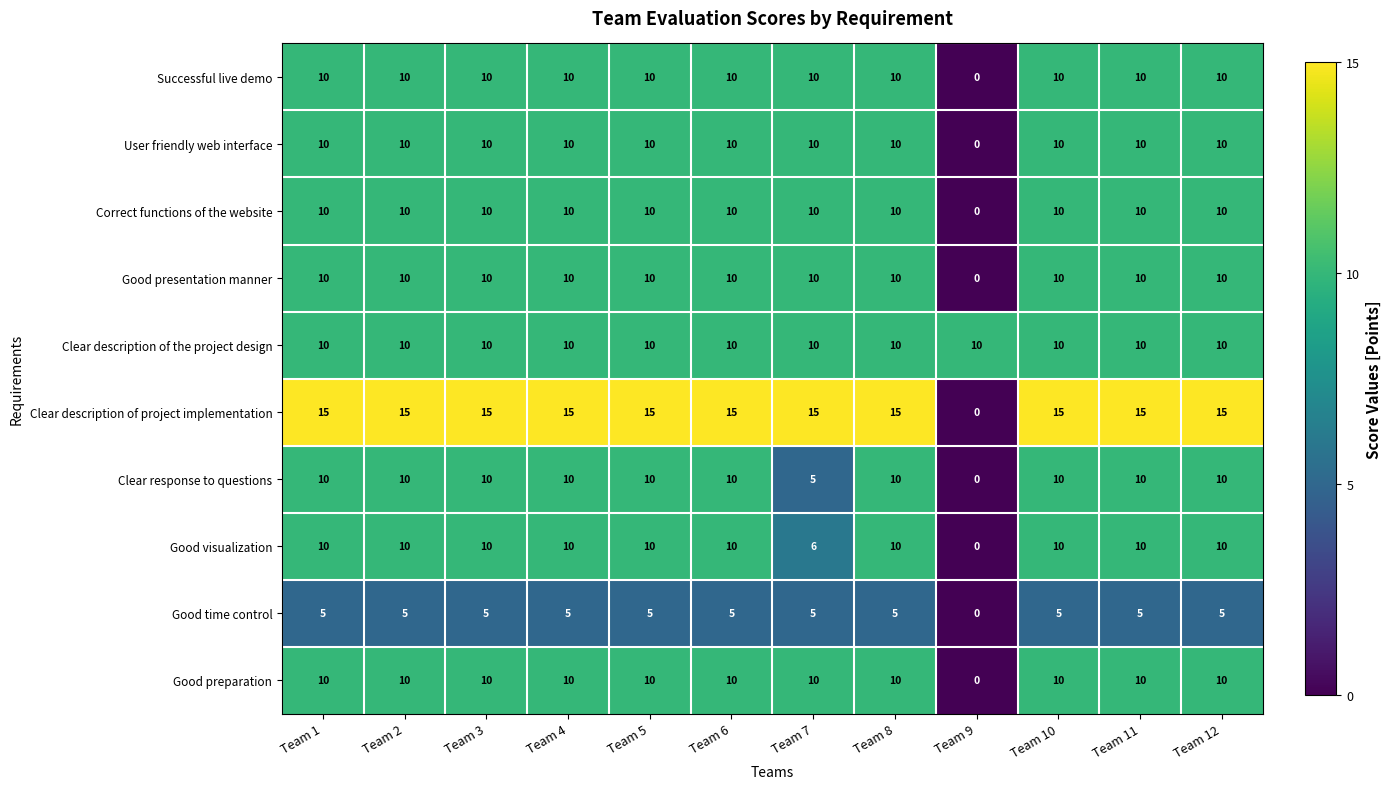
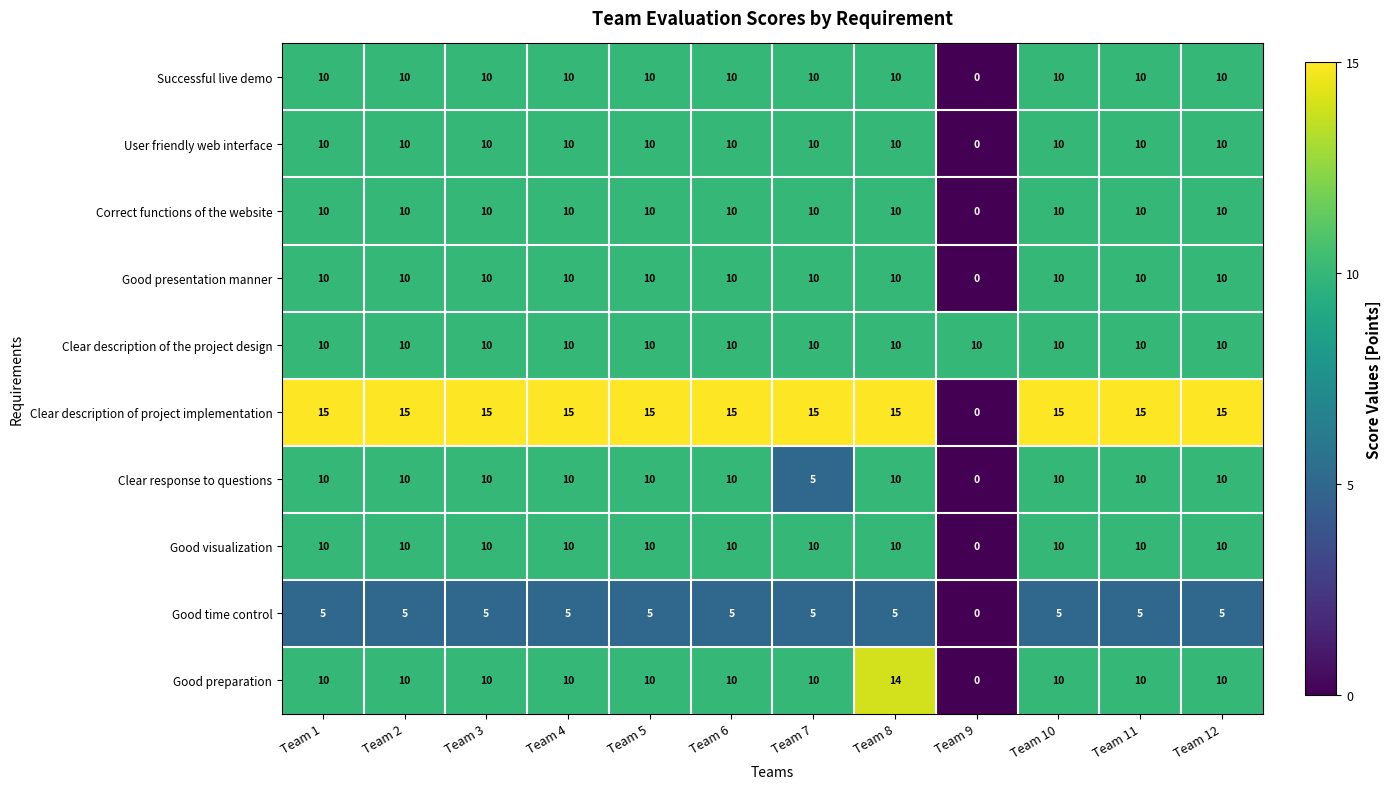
  {
    "Successful live demo": {
      "Team 1": 10,
      "Team 2": 10,
      "Team 3": 10,
      "Team 4": 10,
      "Team 5": 10,
      "Team 6": 10,
      "Team 7": 10,
      "Team 8": 10,
      "Team 9": 0,
      "Team 10": 10,
      "Team 11": 10,
      "Team 12": 10
    },
    "User friendly web interface": {
      "Team 1": 10,
      "Team 2": 10,
      "Team 3": 10,
      "Team 4": 10,
      "Team 5": 10,
      "Team 6": 10,
      "Team 7": 10,
      "Team 8": 10,
      "Team 9": 0,
      "Team 10": 10,
      "Team 11": 10,
      "Team 12": 10
    },
    "Correct functions of the website": {
      "Team 1": 10,
      "Team 2": 10,
      "Team 3": 10,
      "Team 4": 10,
      "Team 5": 10,
      "Team 6": 10,
      "Team 7": 10,
      "Team 8": 10,
      "Team 9": 0,
      "Team 10": 10,
      "Team 11": 10,
      "Team 12": 10
    },
    "Good presentation manner": {
      "Team 1": 10,
      "Team 2": 10,
      "Team 3": 10,
      "Team 4": 10,
      "Team 5": 10,
      "Team 6": 10,
      "Team 7": 10,
      "Team 8": 10,
      "Team 9": 0,
      "Team 10": 10,
      "Team 11": 10,
      "Team 12": 10
    },
    "Clear description of the project design": {
      "Team 1": 10,
      "Team 2": 10,
      "Team 3": 10,
      "Team 4": 10,
      "Team 5": 10,
      "Team 6": 10,
      "Team 7": 10,
      "Team 8": 10,
      "Team 9": 10,
      "Team 10": 10,
      "Team 11": 10,
      "Team 12": 10
    },
    "Clear description of project implementation": {
      "Team 1": 15,
      "Team 2": 15,
      "Team 3": 15,
      "Team 4": 15,
      "Team 5": 15,
      "Team 6": 15,
      "Team 7": 15,
      "Team 8": 15,
      "Team 9": 0,
      "Team 10": 15,
      "Team 11": 15,
      "Team 12": 15
    },
    "Clear response to questions": {
      "Team 1": 10,
      "Team 2": 10,
      "Team 3": 10,
      "Team 4": 10,
      "Team 5": 10,
      "Team 6": 10,
      "Team 7": 5,
      "Team 8": 10,
      "Team 9": 0,
      "Team 10": 10,
      "Team 11": 10,
      "Team 12": 10
    },
    "Good visualization": {
      "Team 1": 10,
      "Team 2": 10,
      "Team 3": 10,
      "Team 4": 10,
      "Team 5": 10,
      "Team 6": 10,
-     "Team 7": 6,
+     "Team 7": 10,
      "Team 8": 10,
      "Team 9": 0,
      "Team 10": 10,
      "Team 11": 10,
      "Team 12": 10
    },
    "Good time control": {
      "Team 1": 5,
      "Team 2": 5,
      "Team 3": 5,
      "Team 4": 5,
      "Team 5": 5,
      "Team 6": 5,
      "Team 7": 5,
      "Team 8": 5,
      "Team 9": 0,
      "Team 10": 5,
      "Team 11": 5,
      "Team 12": 5
    },
    "Good preparation": {
      "Team 1": 10,
      "Team 2": 10,
      "Team 3": 10,
      "Team 4": 10,
      "Team 5": 10,
      "Team 6": 10,
      "Team 7": 10,
-     "Team 8": 10,
+     "Team 8": 14,
      "Team 9": 0,
      "Team 10": 10,
      "Team 11": 10,
      "Team 12": 10
    }
  }
